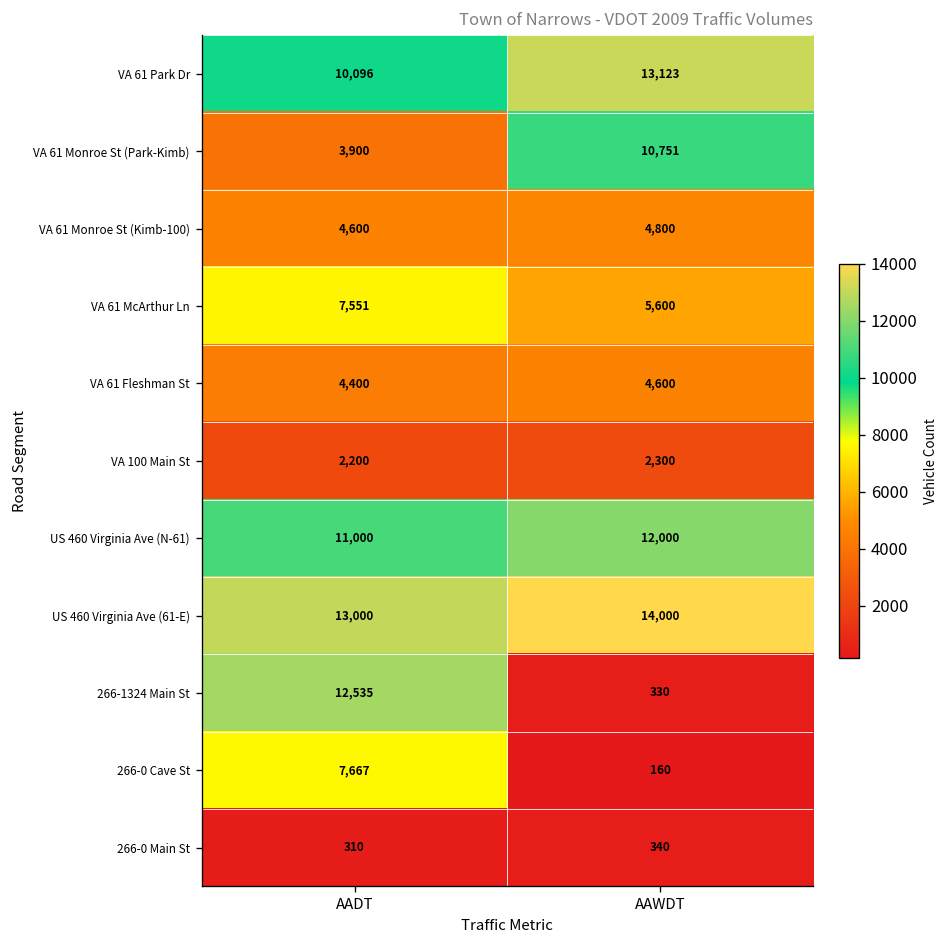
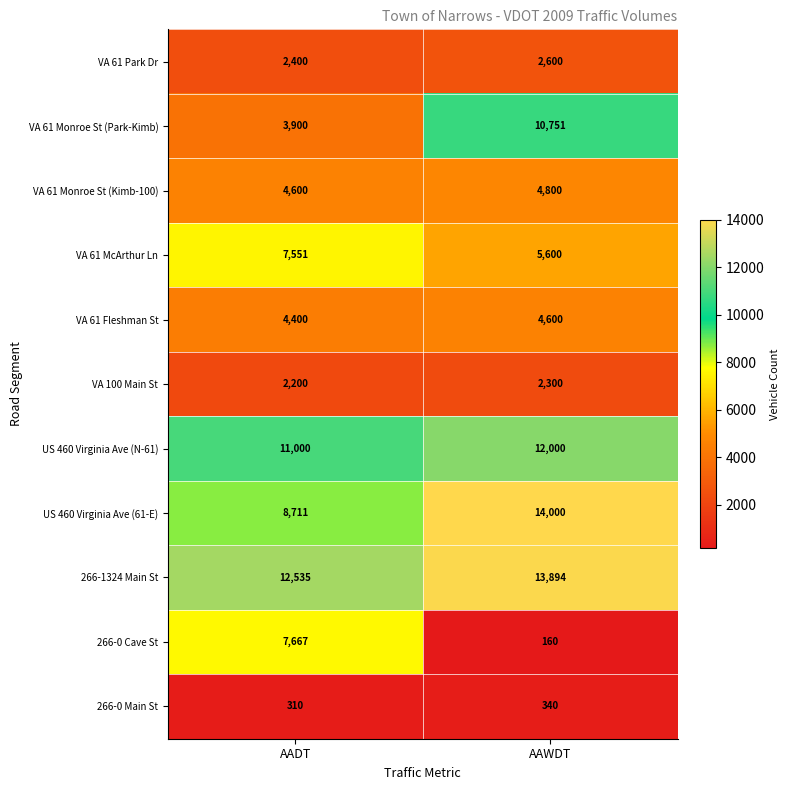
  {
    "VA 61 Park Dr": {
-     "AADT": "10,096",
-     "AAWDT": "13,123"
+     "AADT": "2,400",
+     "AAWDT": "2,600"
    },
    "VA 61 Monroe St (Park-Kimb)": {
      "AADT": "3,900",
      "AAWDT": "10,751"
    },
    "VA 61 Monroe St (Kimb-100)": {
      "AADT": "4,600",
      "AAWDT": "4,800"
    },
    "VA 61 McArthur Ln": {
      "AADT": "7,551",
      "AAWDT": "5,600"
    },
    "VA 61 Fleshman St": {
      "AADT": "4,400",
      "AAWDT": "4,600"
    },
    "VA 100 Main St": {
      "AADT": "2,200",
      "AAWDT": "2,300"
    },
    "US 460 Virginia Ave (N-61)": {
      "AADT": "11,000",
      "AAWDT": "12,000"
    },
    "US 460 Virginia Ave (61-E)": {
-     "AADT": "13,000",
+     "AADT": "8,711",
      "AAWDT": "14,000"
    },
    "266-1324 Main St": {
      "AADT": "12,535",
-     "AAWDT": "330"
+     "AAWDT": "13,894"
    },
    "266-0 Cave St": {
      "AADT": "7,667",
      "AAWDT": "160"
    },
    "266-0 Main St": {
      "AADT": "310",
      "AAWDT": "340"
    }
  }
